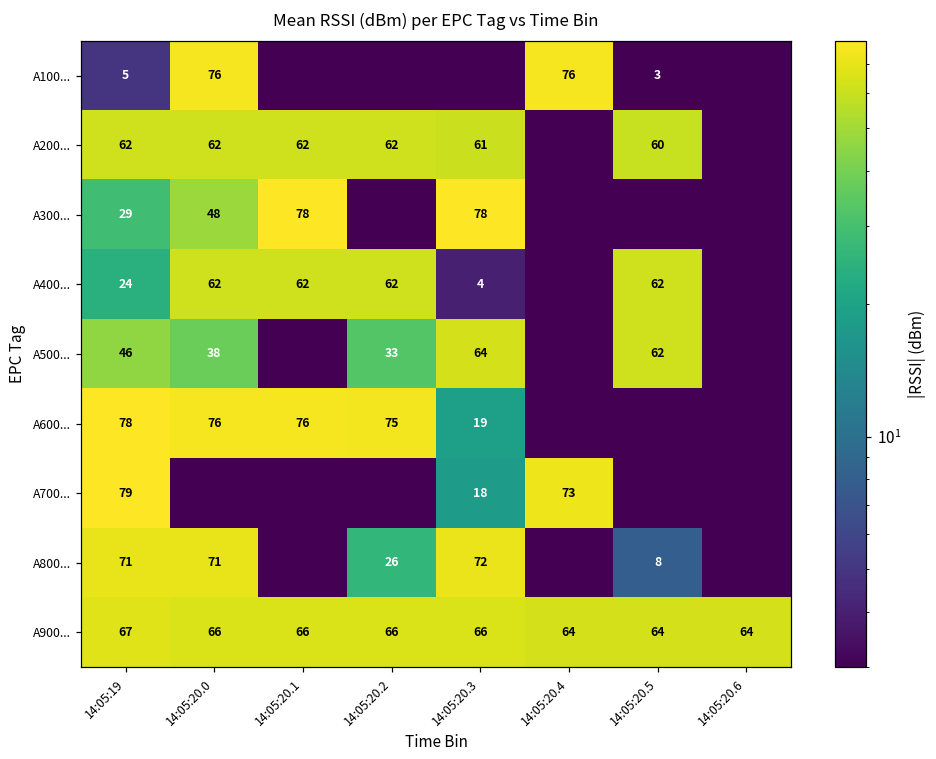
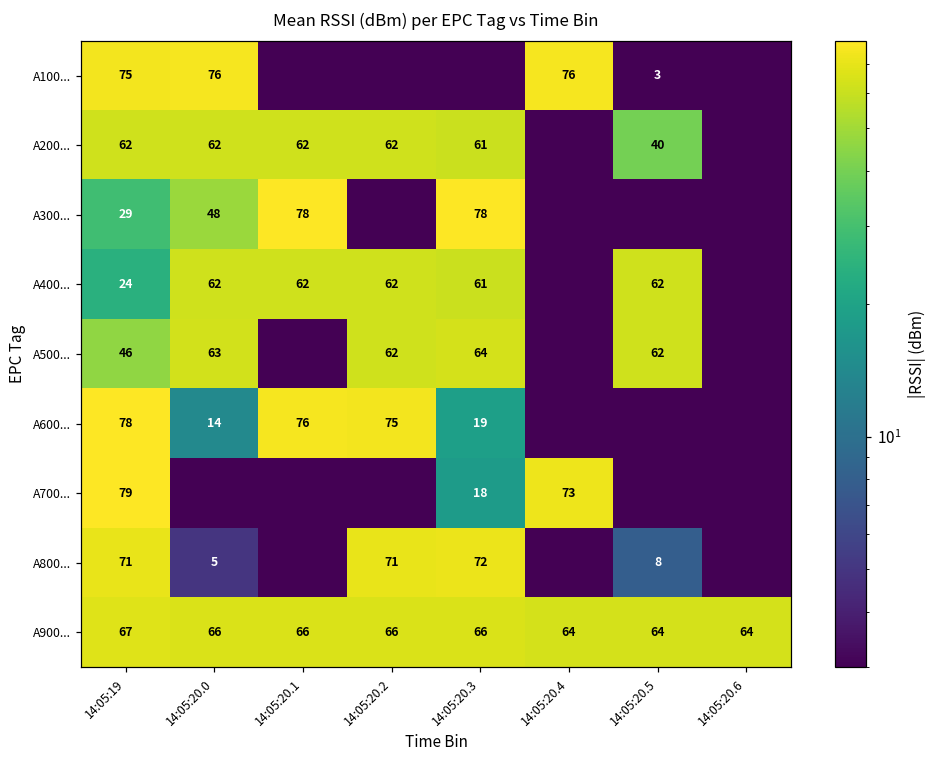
  {
    "A100...": {
-     "14:05:19": 5,
+     "14:05:19": 75,
      "14:05:20.0": 76,
      "14:05:20.4": 76,
      "14:05:20.5": 3
    },
    "A200...": {
      "14:05:19": 62,
      "14:05:20.0": 62,
      "14:05:20.1": 62,
      "14:05:20.2": 62,
      "14:05:20.3": 61,
-     "14:05:20.5": 60
+     "14:05:20.5": 40
    },
    "A300...": {
      "14:05:19": 29,
      "14:05:20.0": 48,
      "14:05:20.1": 78,
      "14:05:20.3": 78
    },
    "A400...": {
      "14:05:19": 24,
      "14:05:20.0": 62,
      "14:05:20.1": 62,
      "14:05:20.2": 62,
-     "14:05:20.3": 4,
+     "14:05:20.3": 61,
      "14:05:20.5": 62
    },
    "A500...": {
      "14:05:19": 46,
-     "14:05:20.0": 38,
-     "14:05:20.2": 33,
+     "14:05:20.0": 63,
+     "14:05:20.2": 62,
      "14:05:20.3": 64,
      "14:05:20.5": 62
    },
    "A600...": {
      "14:05:19": 78,
-     "14:05:20.0": 76,
+     "14:05:20.0": 14,
      "14:05:20.1": 76,
      "14:05:20.2": 75,
      "14:05:20.3": 19
    },
    "A700...": {
      "14:05:19": 79,
      "14:05:20.3": 18,
      "14:05:20.4": 73
    },
    "A800...": {
      "14:05:19": 71,
-     "14:05:20.0": 71,
-     "14:05:20.2": 26,
+     "14:05:20.0": 5,
+     "14:05:20.2": 71,
      "14:05:20.3": 72,
      "14:05:20.5": 8
    },
    "A900...": {
      "14:05:19": 67,
      "14:05:20.0": 66,
      "14:05:20.1": 66,
      "14:05:20.2": 66,
      "14:05:20.3": 66,
      "14:05:20.4": 64,
      "14:05:20.5": 64,
      "14:05:20.6": 64
    }
  }
